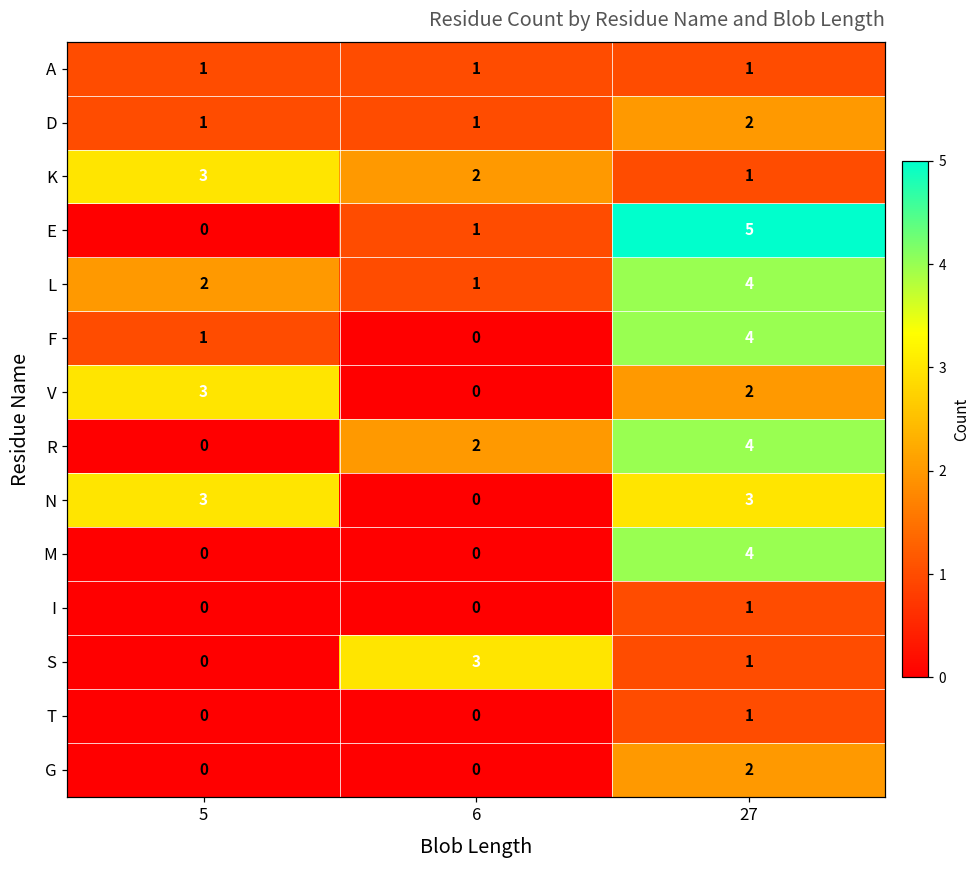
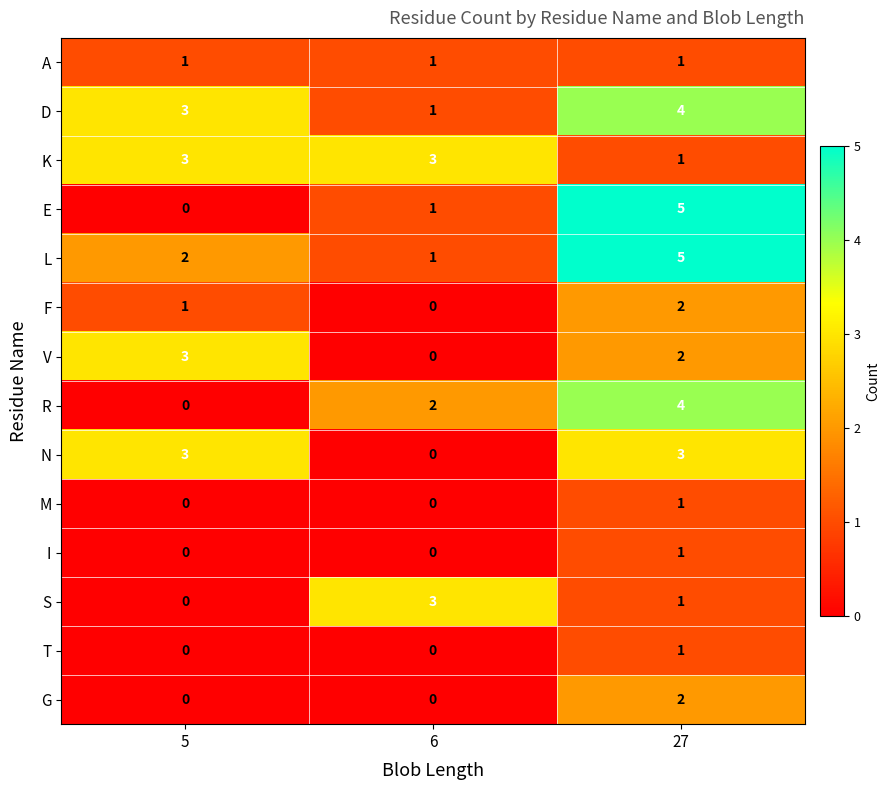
  {
    "A": {
      "5": 1,
      "6": 1,
      "27": 1
    },
    "D": {
-     "5": 1,
+     "5": 3,
      "6": 1,
-     "27": 2
+     "27": 4
    },
    "K": {
      "5": 3,
-     "6": 2,
+     "6": 3,
      "27": 1
    },
    "E": {
      "5": 0,
      "6": 1,
      "27": 5
    },
    "L": {
      "5": 2,
      "6": 1,
-     "27": 4
+     "27": 5
    },
    "F": {
      "5": 1,
      "6": 0,
-     "27": 4
+     "27": 2
    },
    "V": {
      "5": 3,
      "6": 0,
      "27": 2
    },
    "R": {
      "5": 0,
      "6": 2,
      "27": 4
    },
    "N": {
      "5": 3,
      "6": 0,
      "27": 3
    },
    "M": {
      "5": 0,
      "6": 0,
-     "27": 4
+     "27": 1
    },
    "I": {
      "5": 0,
      "6": 0,
      "27": 1
    },
    "S": {
      "5": 0,
      "6": 3,
      "27": 1
    },
    "T": {
      "5": 0,
      "6": 0,
      "27": 1
    },
    "G": {
      "5": 0,
      "6": 0,
      "27": 2
    }
  }
